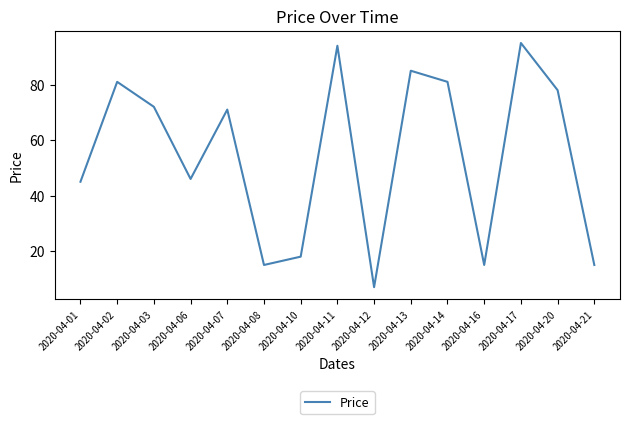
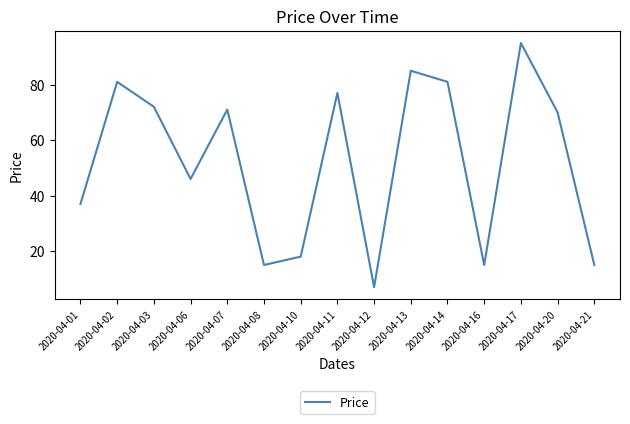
  {
-   "2020-04-01": 45,
+   "2020-04-01": 37,
    "2020-04-02": 81,
    "2020-04-03": 72,
    "2020-04-06": 46,
    "2020-04-07": 71,
    "2020-04-08": 15,
    "2020-04-10": 18,
-   "2020-04-11": 94,
+   "2020-04-11": 77,
    "2020-04-12": 7,
    "2020-04-13": 85,
    "2020-04-14": 81,
    "2020-04-16": 15,
    "2020-04-17": 95,
-   "2020-04-20": 78,
+   "2020-04-20": 70,
    "2020-04-21": 15
  }
